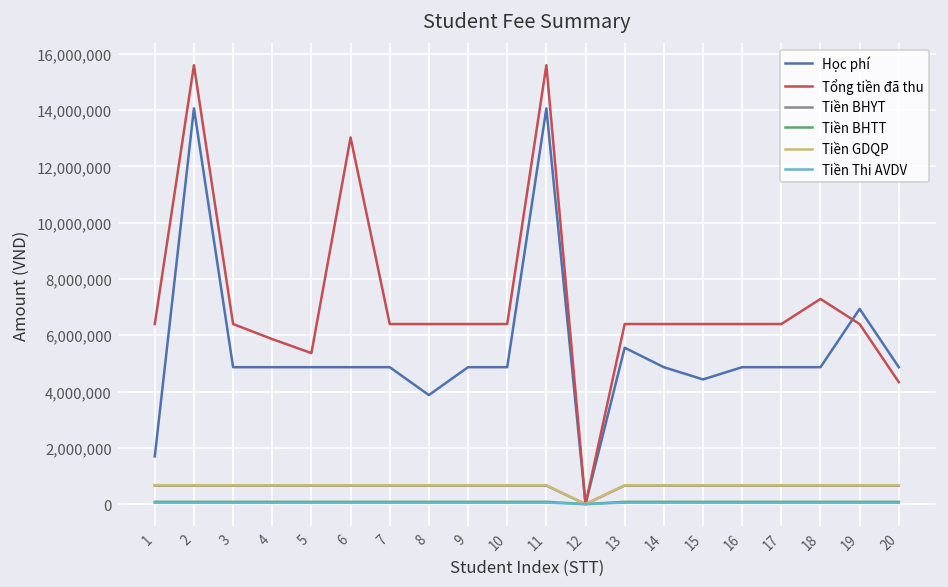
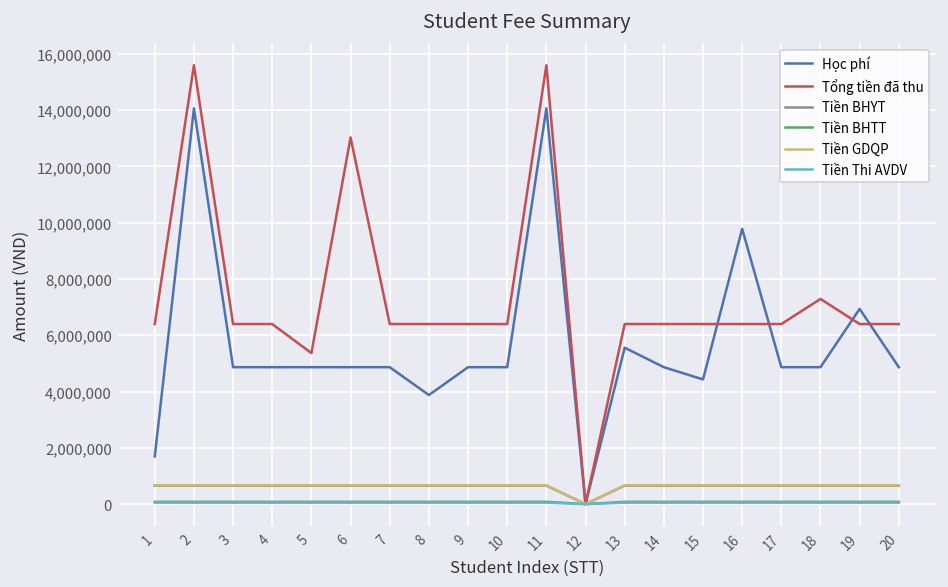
  {
    "Học phí": {
      "1": "1,700,000",
      "2": "14,100,000",
      "3": "4,900,000",
      "4": "4,900,000",
      "5": "4,900,000",
      "6": "4,900,000",
      "7": "4,900,000",
      "8": "3,900,000",
      "9": "4,900,000",
      "10": "4,900,000",
      "11": "14,100,000",
      "13": "5,600,000",
      "14": "4,900,000",
      "15": "4,400,000",
-     "16": "4,900,000",
+     "16": "9,800,000",
      "17": "4,900,000",
      "18": "4,900,000",
      "19": "6,900,000",
      "20": "4,900,000"
    },
    "Tổng tiền đã thu": {
      "1": "6,400,000",
      "2": "15,600,000",
      "3": "6,400,000",
-     "4": "5,900,000",
+     "4": "6,400,000",
      "5": "5,400,000",
      "6": "13,000,000",
      "7": "6,400,000",
      "8": "6,400,000",
      "9": "6,400,000",
      "10": "6,400,000",
      "11": "15,600,000",
      "13": "6,400,000",
      "14": "6,400,000",
      "15": "6,400,000",
      "16": "6,400,000",
      "17": "6,400,000",
      "18": "7,300,000",
      "19": "6,400,000",
-     "20": "4,300,000"
+     "20": "6,400,000"
    }
  }
